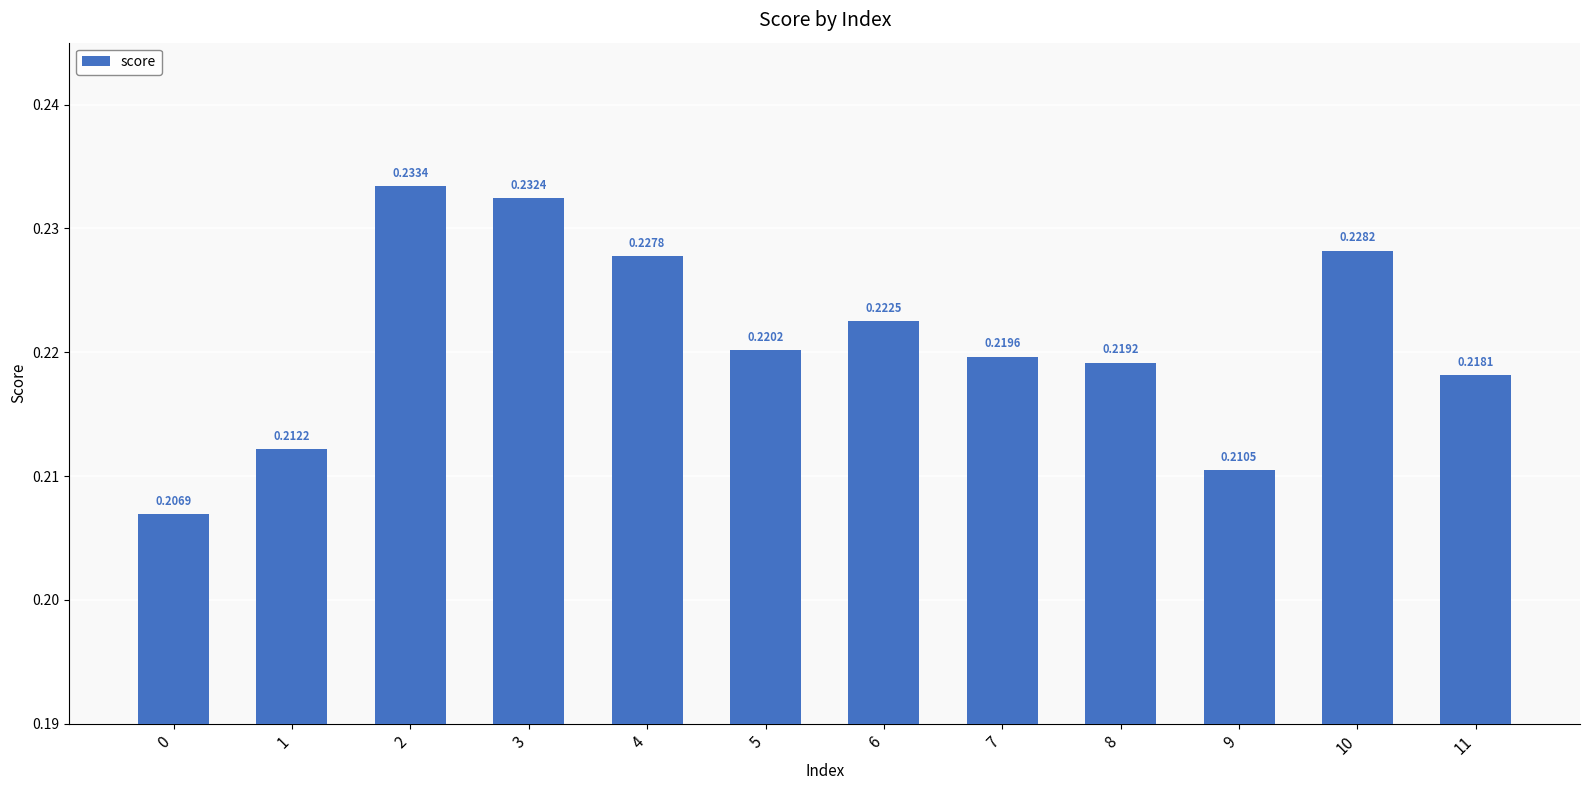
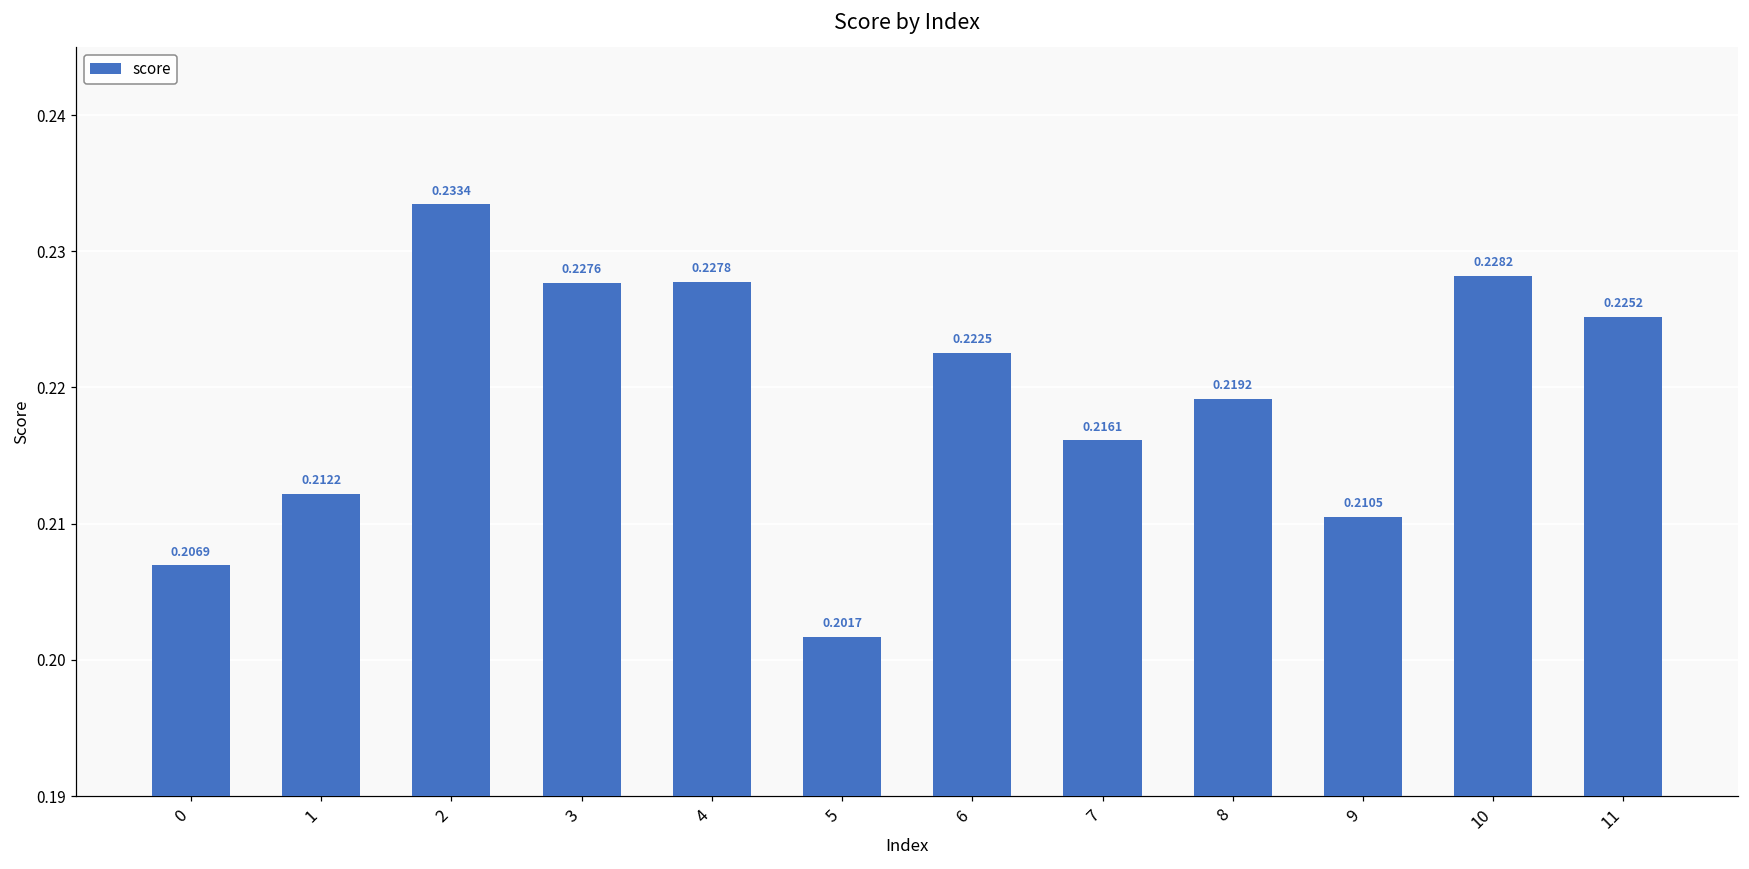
  {
    "0": 0.2069,
    "1": 0.2122,
    "2": 0.2334,
-   "3": 0.2324,
+   "3": 0.2276,
    "4": 0.2278,
-   "5": 0.2202,
+   "5": 0.2017,
    "6": 0.2225,
-   "7": 0.2196,
+   "7": 0.2161,
    "8": 0.2192,
    "9": 0.2105,
    "10": 0.2282,
-   "11": 0.2181
+   "11": 0.2252
  }
